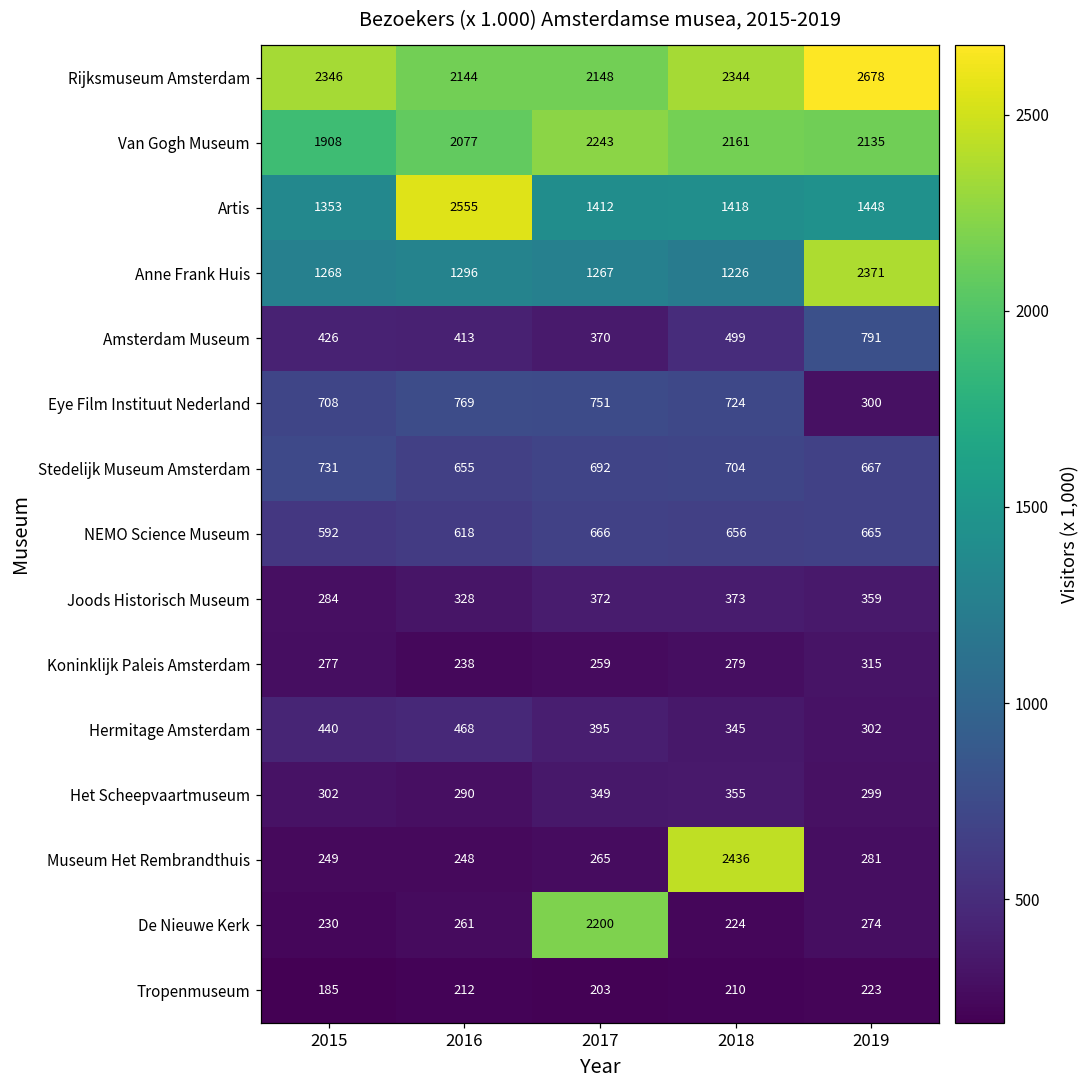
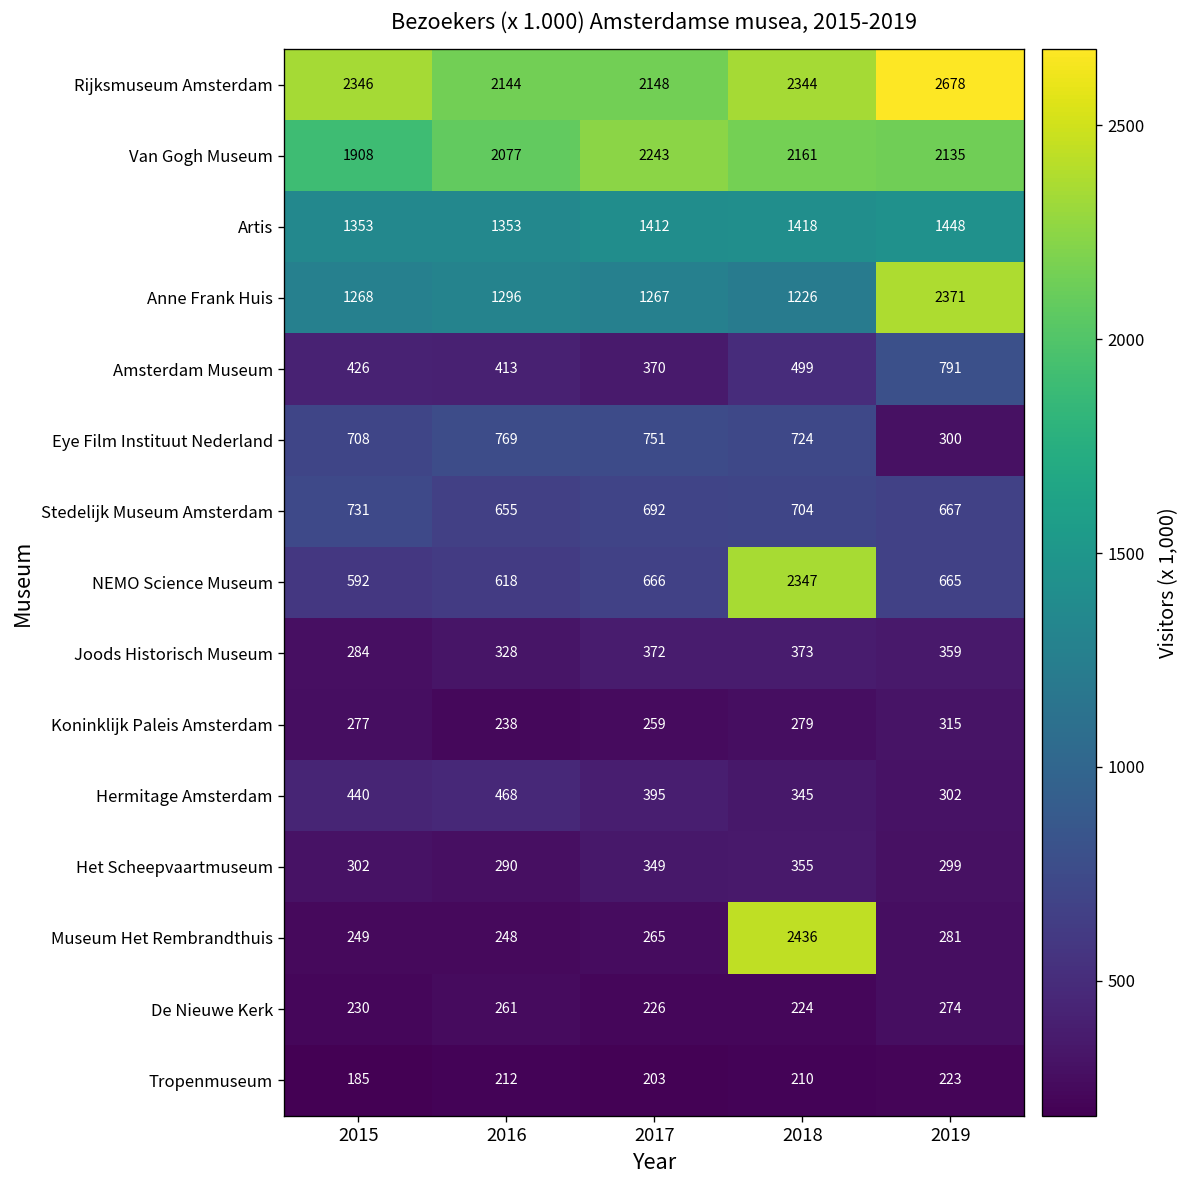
  {
    "Rijksmuseum Amsterdam": {
      "2015": 2346,
      "2016": 2144,
      "2017": 2148,
      "2018": 2344,
      "2019": 2678
    },
    "Van Gogh Museum": {
      "2015": 1908,
      "2016": 2077,
      "2017": 2243,
      "2018": 2161,
      "2019": 2135
    },
    "Artis": {
      "2015": 1353,
-     "2016": 2555,
+     "2016": 1353,
      "2017": 1412,
      "2018": 1418,
      "2019": 1448
    },
    "Anne Frank Huis": {
      "2015": 1268,
      "2016": 1296,
      "2017": 1267,
      "2018": 1226,
      "2019": 2371
    },
    "Amsterdam Museum": {
      "2015": 426,
      "2016": 413,
      "2017": 370,
      "2018": 499,
      "2019": 791
    },
    "Eye Film Instituut Nederland": {
      "2015": 708,
      "2016": 769,
      "2017": 751,
      "2018": 724,
      "2019": 300
    },
    "Stedelijk Museum Amsterdam": {
      "2015": 731,
      "2016": 655,
      "2017": 692,
      "2018": 704,
      "2019": 667
    },
    "NEMO Science Museum": {
      "2015": 592,
      "2016": 618,
      "2017": 666,
-     "2018": 656,
+     "2018": 2347,
      "2019": 665
    },
    "Joods Historisch Museum": {
      "2015": 284,
      "2016": 328,
      "2017": 372,
      "2018": 373,
      "2019": 359
    },
    "Koninklijk Paleis Amsterdam": {
      "2015": 277,
      "2016": 238,
      "2017": 259,
      "2018": 279,
      "2019": 315
    },
    "Hermitage Amsterdam": {
      "2015": 440,
      "2016": 468,
      "2017": 395,
      "2018": 345,
      "2019": 302
    },
    "Het Scheepvaartmuseum": {
      "2015": 302,
      "2016": 290,
      "2017": 349,
      "2018": 355,
      "2019": 299
    },
    "Museum Het Rembrandthuis": {
      "2015": 249,
      "2016": 248,
      "2017": 265,
      "2018": 2436,
      "2019": 281
    },
    "De Nieuwe Kerk": {
      "2015": 230,
      "2016": 261,
-     "2017": 2200,
+     "2017": 226,
      "2018": 224,
      "2019": 274
    },
    "Tropenmuseum": {
      "2015": 185,
      "2016": 212,
      "2017": 203,
      "2018": 210,
      "2019": 223
    }
  }
